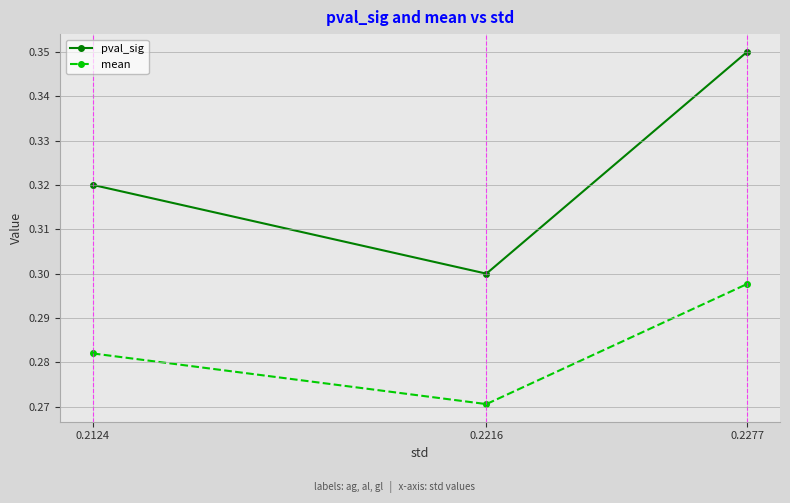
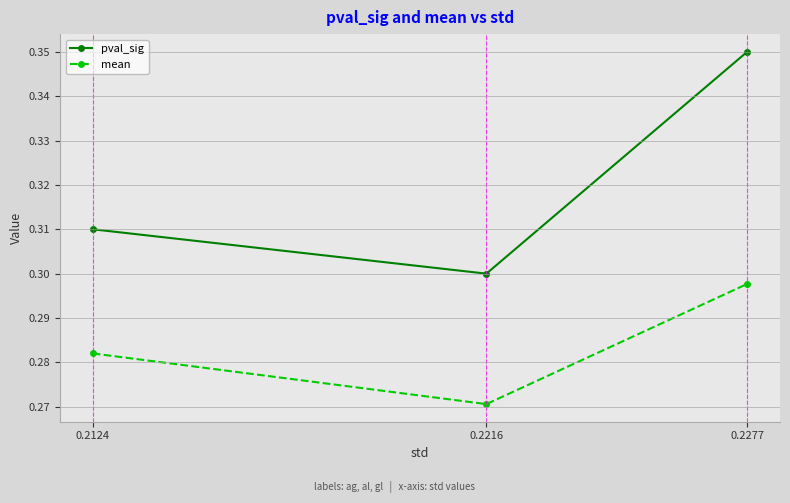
  {
    "pval_sig": {
-     "0.2124": 0.32,
+     "0.2124": 0.31,
      "0.2216": 0.30,
      "0.2277": 0.35
    },
    "mean": {
      "0.2124": 0.282,
      "0.2216": 0.271,
      "0.2277": 0.298
    }
  }
